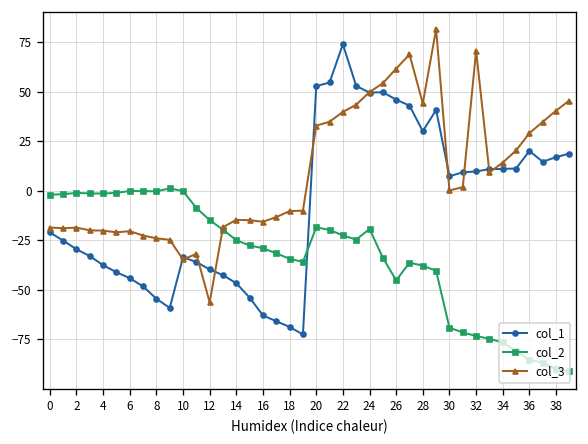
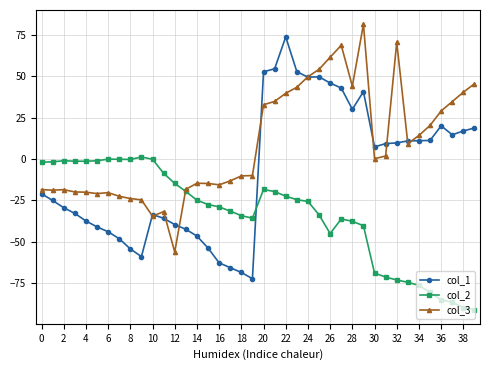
  {
    "col_1": {
      "0": -21,
      "2": -30,
      "4": -38,
      "6": -44,
      "8": -54,
      "12": -40,
      "14": -47,
      "16": -63,
      "18": -69,
      "20": 53,
      "22": 74,
      "26": 46,
      "28": 30,
      "30": 7,
      "32": 10,
      "34": 11,
      "36": 20,
      "38": 17
    },
    "col_2": {
      "0": -2,
      "2": -1,
      "4": -1,
      "6": 0,
      "8": 0,
      "10": 0,
      "12": -15,
      "14": -25,
      "16": -29,
      "18": -34,
      "20": -19,
      "22": -23,
-     "24": -19,
+     "24": -26,
      "26": -45,
      "28": -38,
      "30": -69,
      "32": -73
    },
    "col_3": {
      "0": -19,
      "2": -19,
      "4": -20,
      "6": -20,
      "8": -24,
      "12": -56,
      "14": -15,
      "16": -16,
      "18": -10,
      "20": 33,
      "22": 40,
      "26": 62,
      "28": 44,
      "30": 0,
      "32": 71,
      "34": 14,
      "36": 29,
      "38": 40
    }
  }
